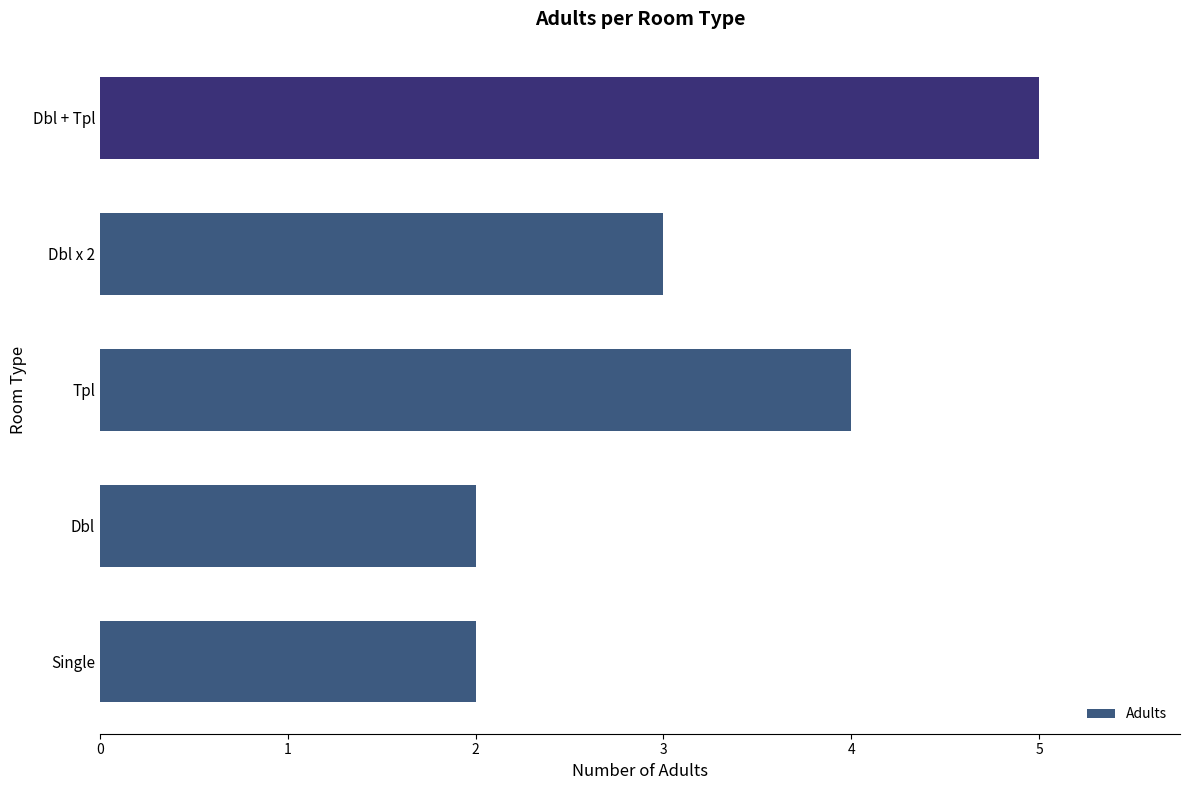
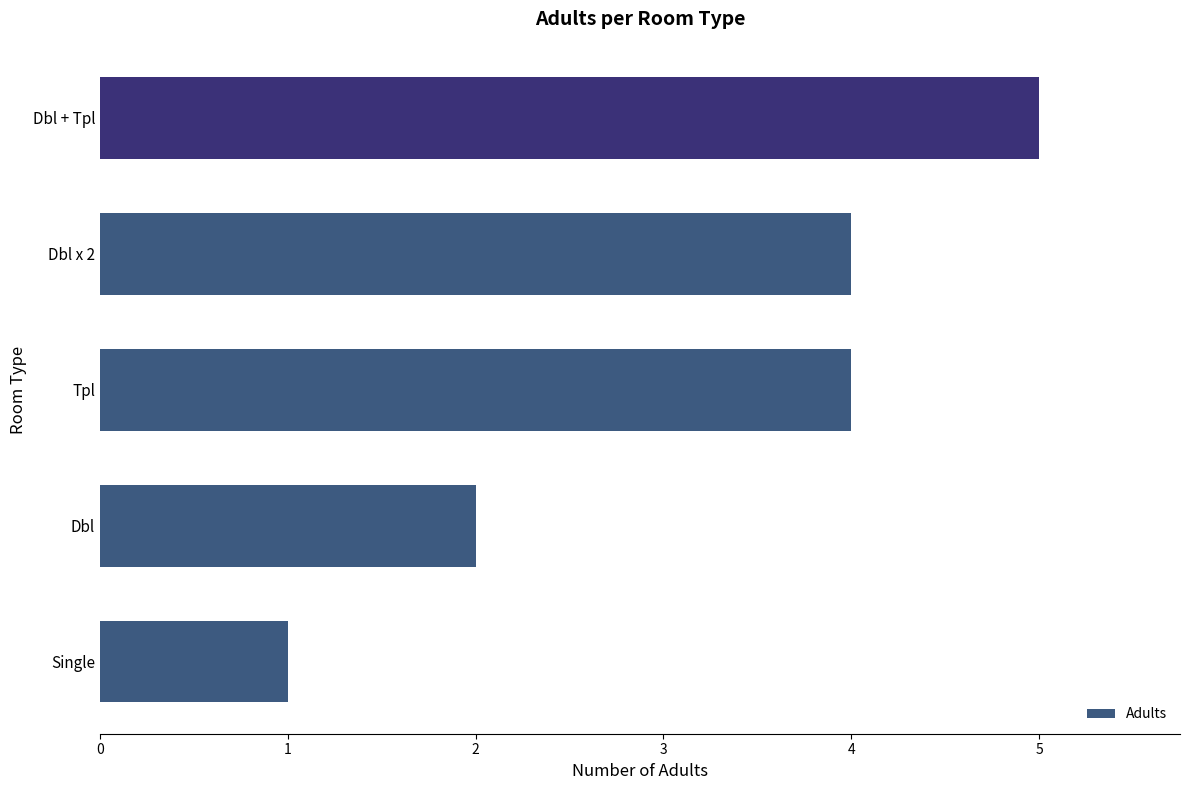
  {
    "Dbl + Tpl": 5,
-   "Dbl x 2": 3,
+   "Dbl x 2": 4,
    "Tpl": 4,
    "Dbl": 2,
-   "Single": 2
+   "Single": 1
  }
